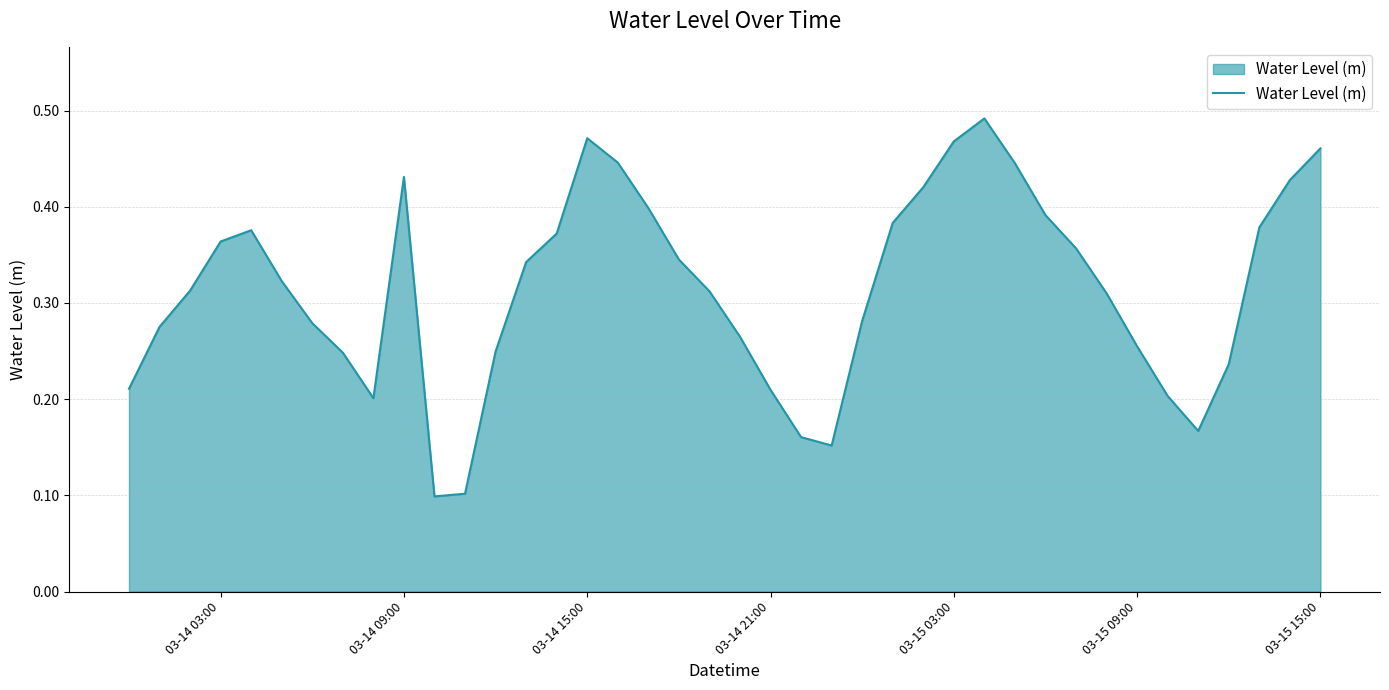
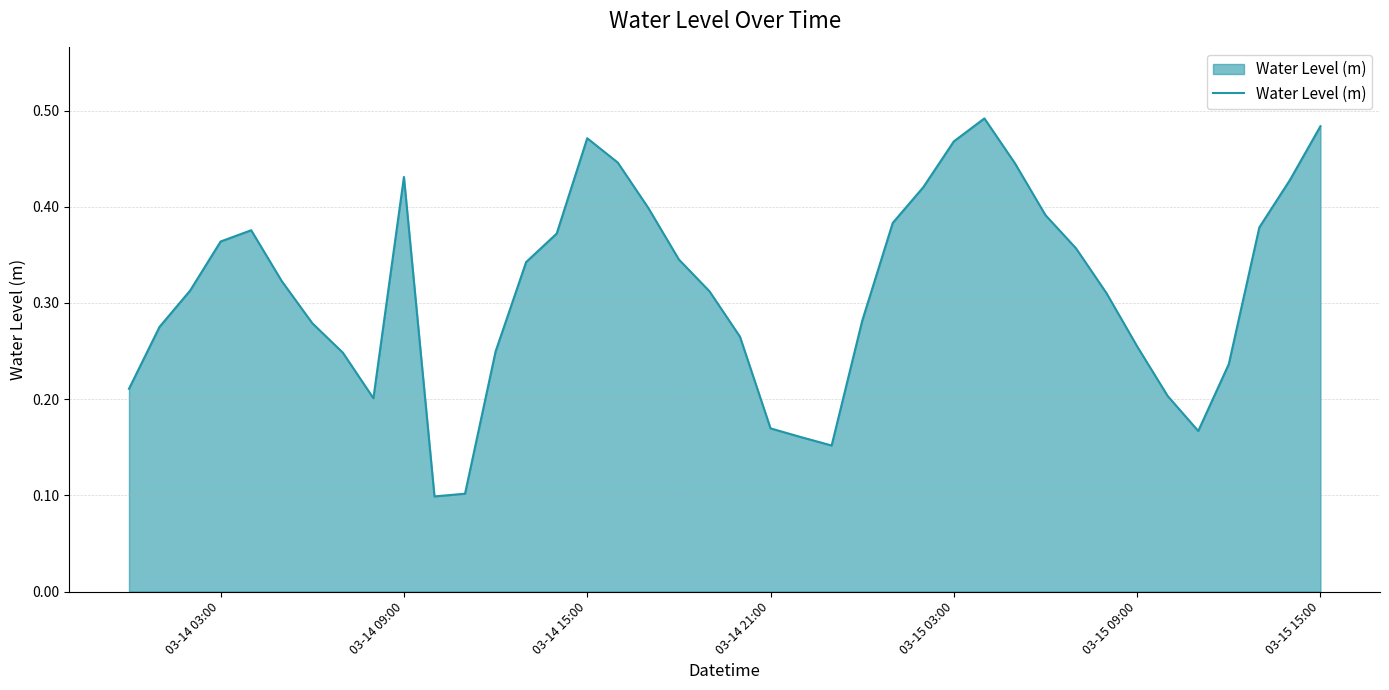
  {
    "03-14 03:00": 0.36,
    "03-14 09:00": 0.43,
    "03-14 15:00": 0.47,
-   "03-14 21:00": 0.21,
+   "03-14 21:00": 0.17,
    "03-15 03:00": 0.47,
    "03-15 09:00": 0.25,
-   "03-15 15:00": 0.46
+   "03-15 15:00": 0.48
  }
